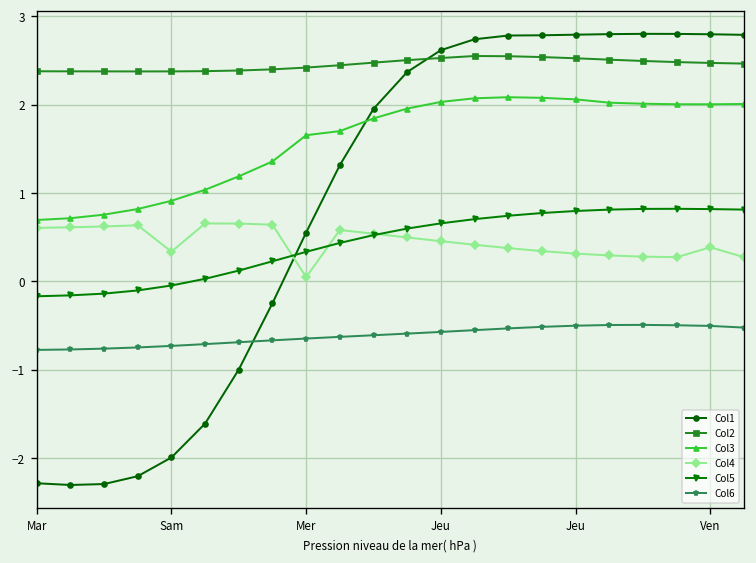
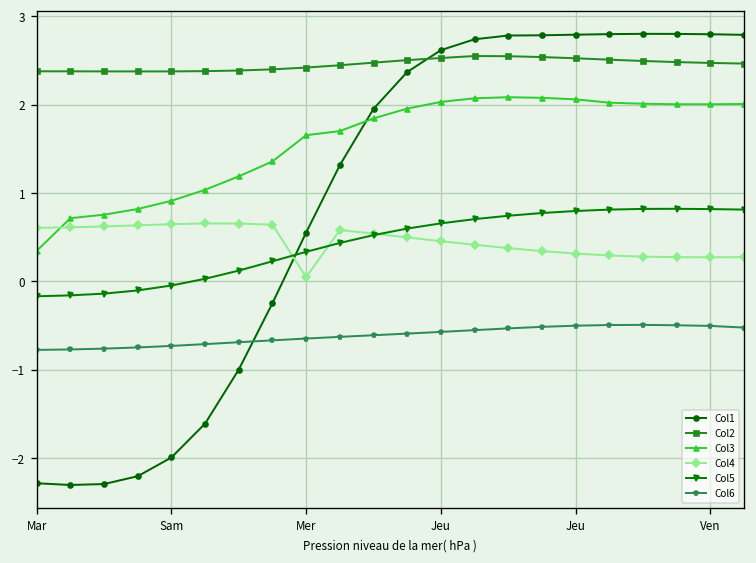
  {
    "Col3": {
-     "Mar": 0.7,
+     "Mar": 0.3,
      "Sam": 0.9,
      "Mer": 1.7,
      "Ven": 2.0
    },
    "Col4": {
      "Mar": 0.6,
-     "Sam": 0.3,
+     "Sam": 0.6,
      "Mer": 0.0,
-     "Ven": 0.4
+     "Ven": 0.3
    }
  }
